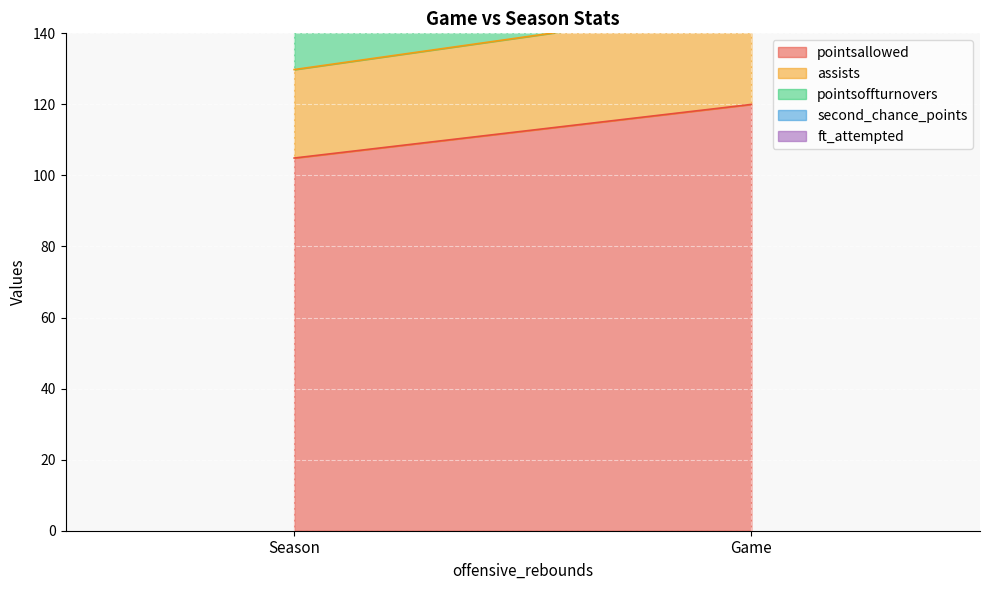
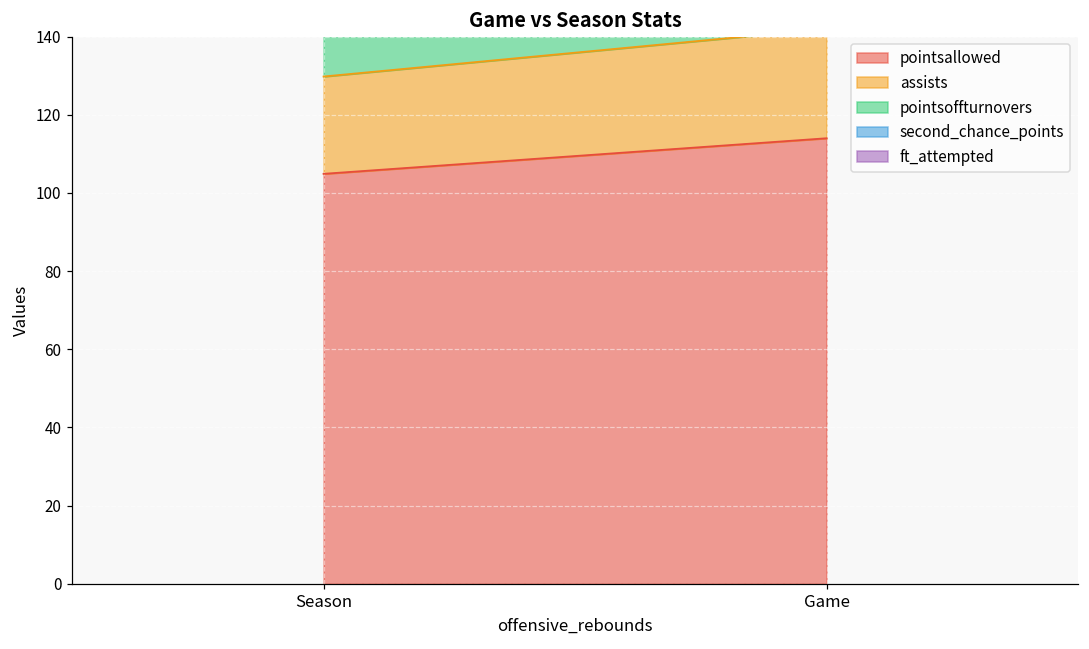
  {
    "pointsallowed": {
      "Season": 105,
-     "Game": 120
+     "Game": 114
    },
    "assists": {
      "Season": 25
    }
  }
